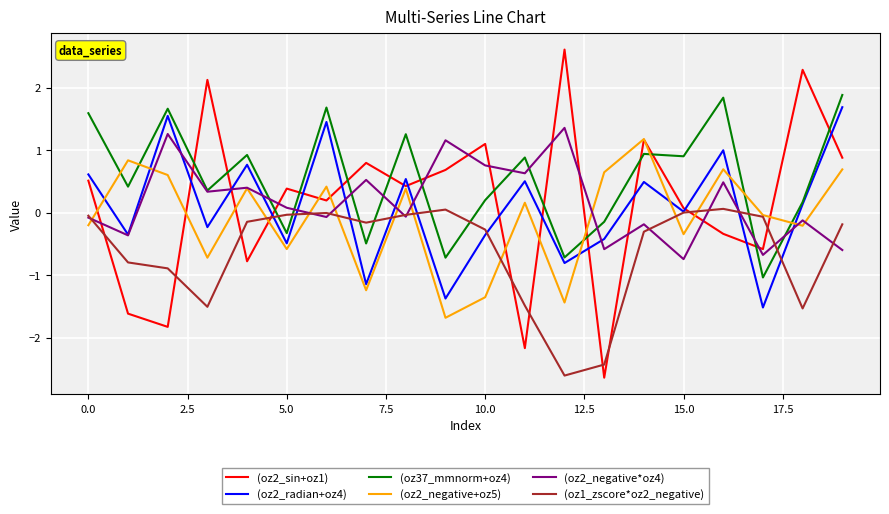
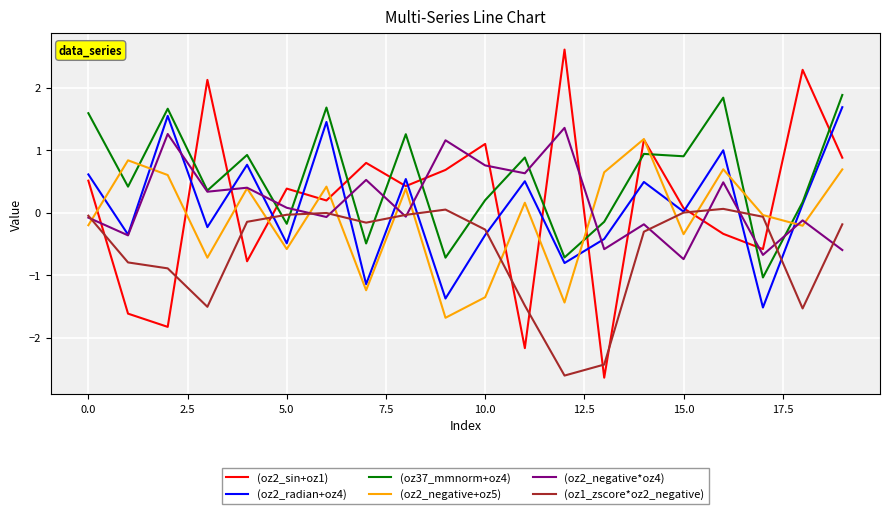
  {
    "(oz2_sin+oz1)": {
      "0.0": 0.5,
      "5.0": 0.4,
      "10.0": 1.1,
      "15.0": 0.1
    },
    "(oz2_radian+oz4)": {
      "0.0": 0.6,
      "5.0": -0.5,
      "10.0": -0.4
    },
    "(oz37_mmnorm+oz4)": {
      "0.0": 1.6,
-     "5.0": -0.3,
+     "5.0": -0.2,
      "10.0": 0.2,
      "15.0": 0.9
    },
    "(oz2_negative+oz5)": {
      "0.0": -0.2,
      "5.0": -0.6,
      "10.0": -1.4,
      "15.0": -0.3
    },
    "(oz2_negative*oz4)": {
      "5.0": 0.1,
      "10.0": 0.8,
      "15.0": -0.7
    },
    "(oz1_zscore*oz2_negative)": {
      "5.0": 0.0,
      "10.0": -0.3
    }
  }
